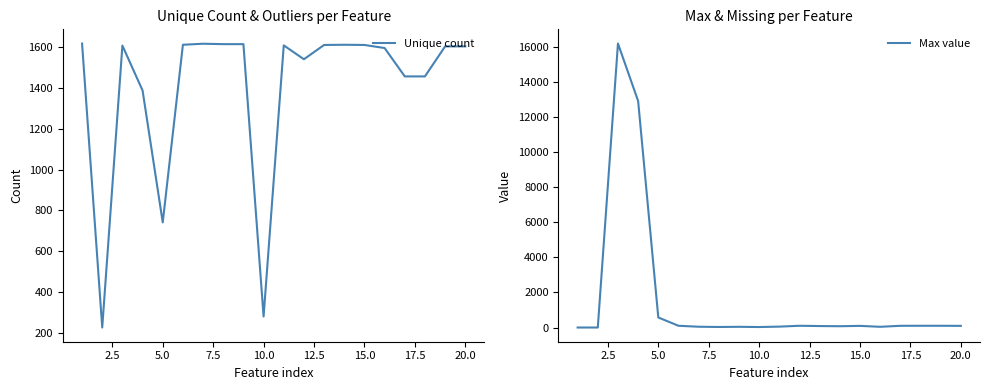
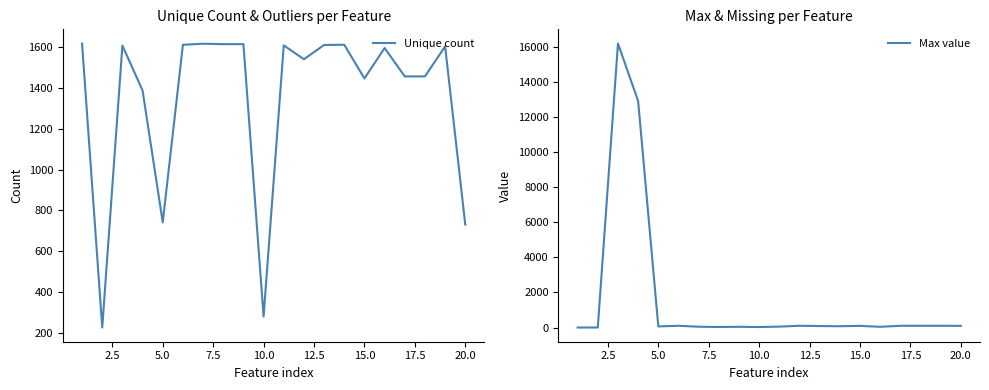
  {
    "Unique Count & Outliers per Feature": {
      "5.0": 740,
      "10.0": 280,
-     "15.0": 1610,
-     "20.0": 1600
+     "15.0": 1450,
+     "20.0": 730
    },
    "Max & Missing per Feature": {
-     "5.0": 600,
+     "5.0": 100,
      "10.0": 0,
      "15.0": 100,
      "20.0": 100
    }
  }
